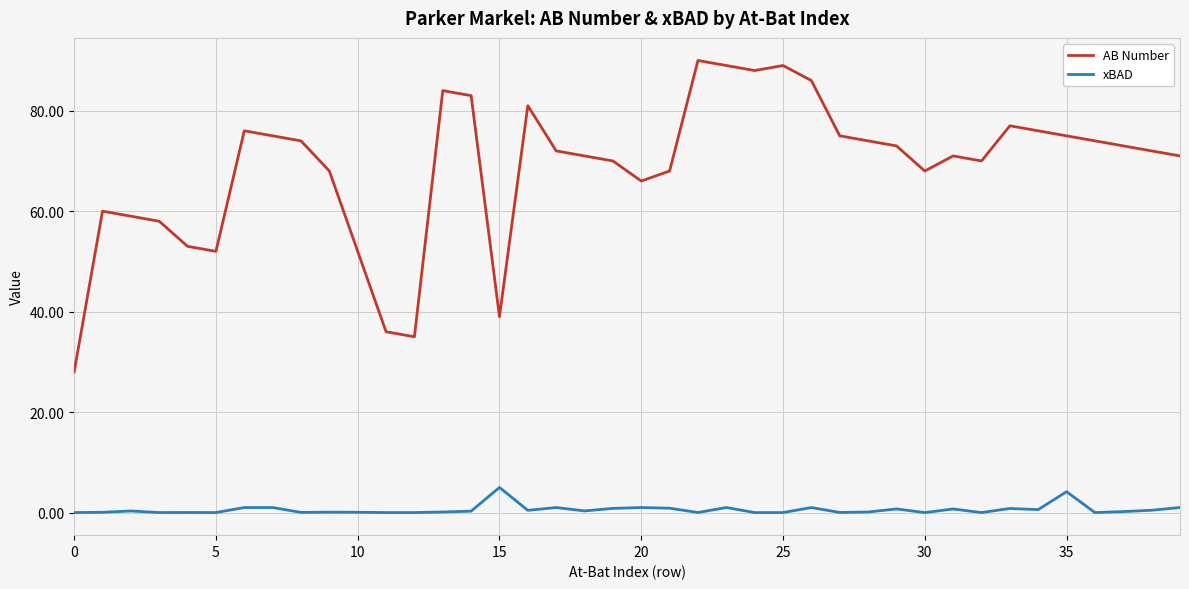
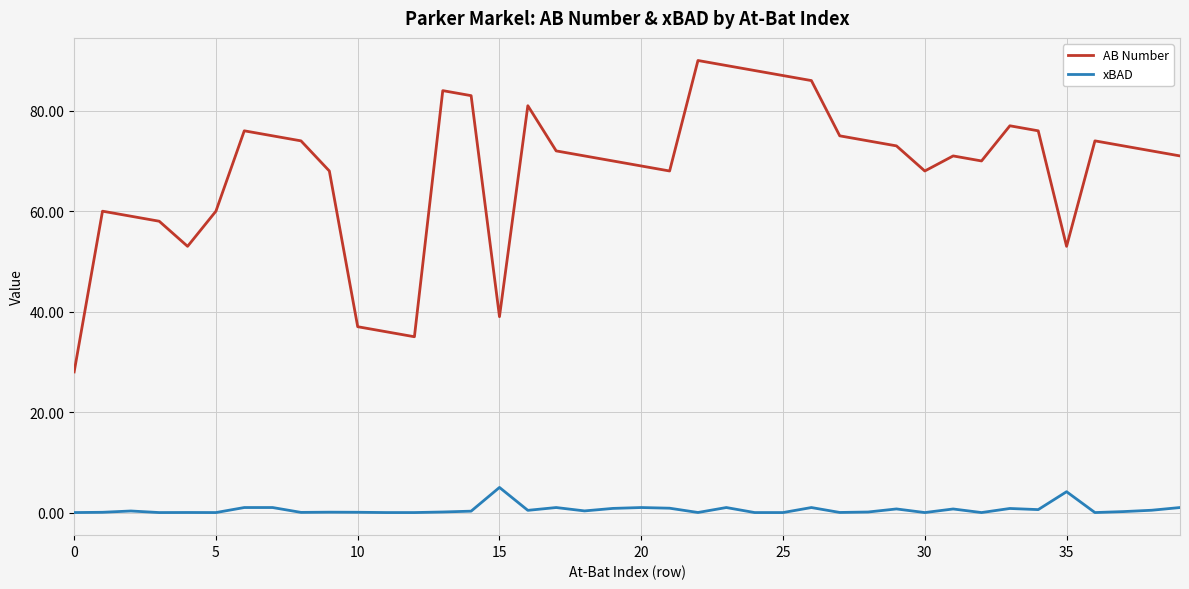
  {
    "AB Number": {
      "0": 28,
-     "5": 52,
-     "10": 52,
+     "5": 60,
+     "10": 37,
      "15": 39,
-     "20": 66,
-     "25": 89,
+     "20": 69,
+     "25": 87,
      "30": 68,
-     "35": 75
+     "35": 53
    },
    "xBAD": {
      "0": 0,
      "5": 0,
      "10": 0,
      "15": 5,
      "20": 1,
      "25": 0,
      "30": 0,
      "35": 4
    }
  }
